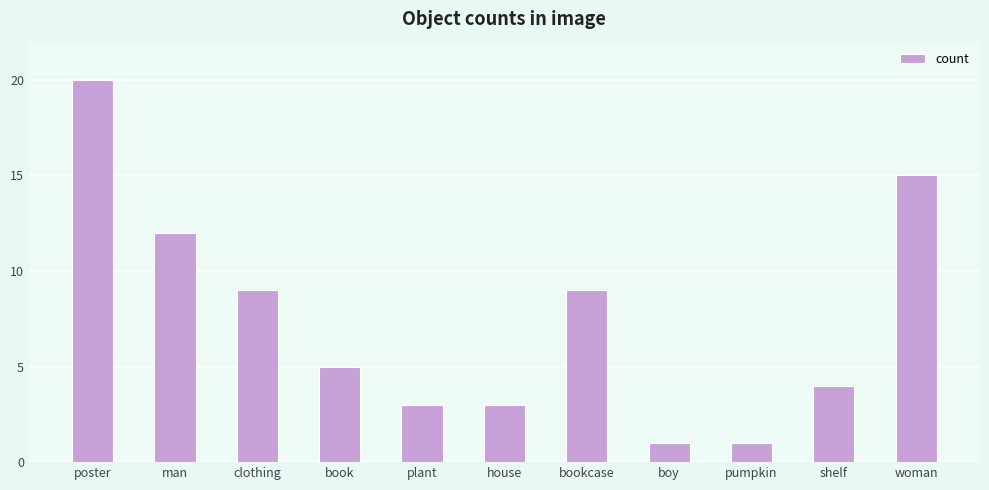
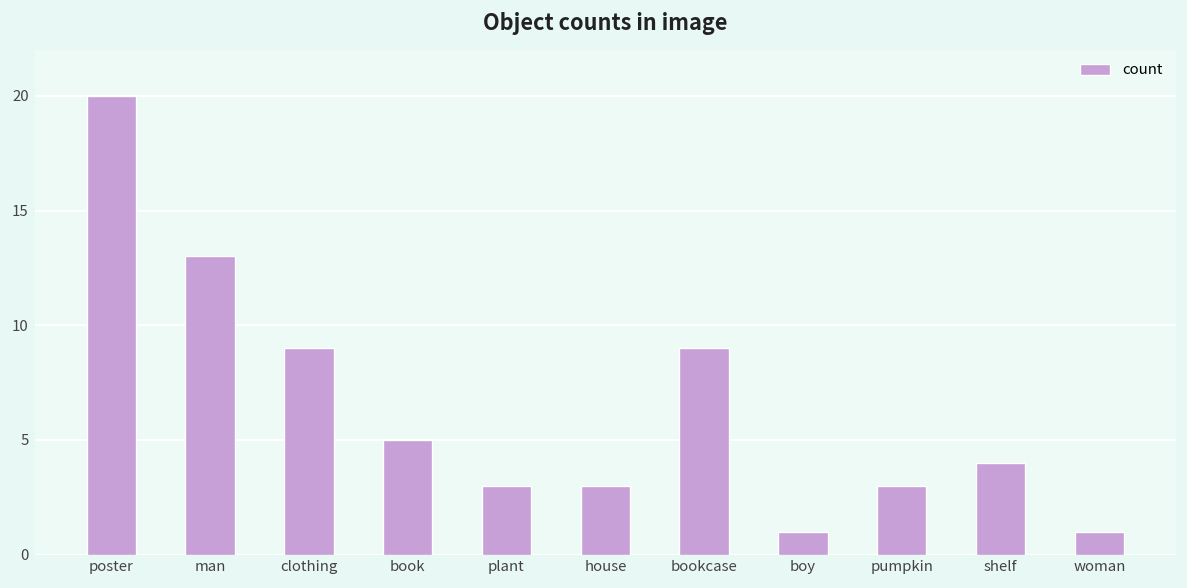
  {
    "poster": 20,
-   "man": 12,
+   "man": 13,
    "clothing": 9,
    "book": 5,
    "plant": 3,
    "house": 3,
    "bookcase": 9,
    "boy": 1,
-   "pumpkin": 1,
+   "pumpkin": 3,
    "shelf": 4,
-   "woman": 15
+   "woman": 1
  }
